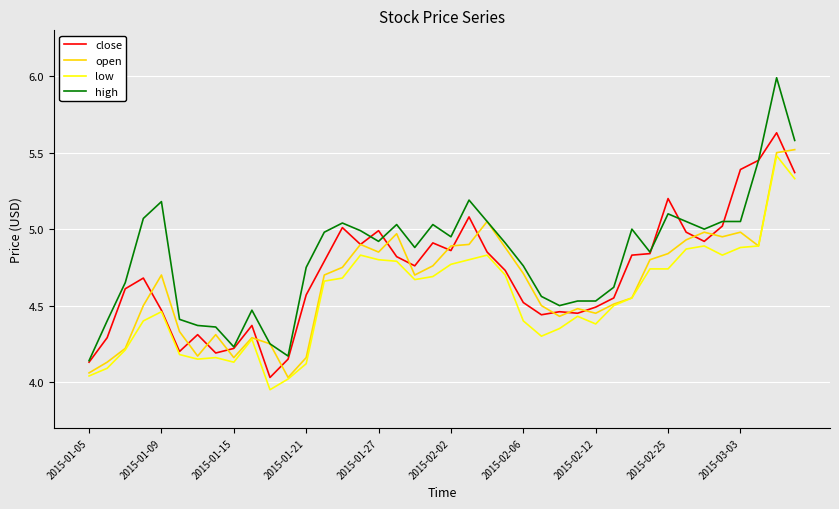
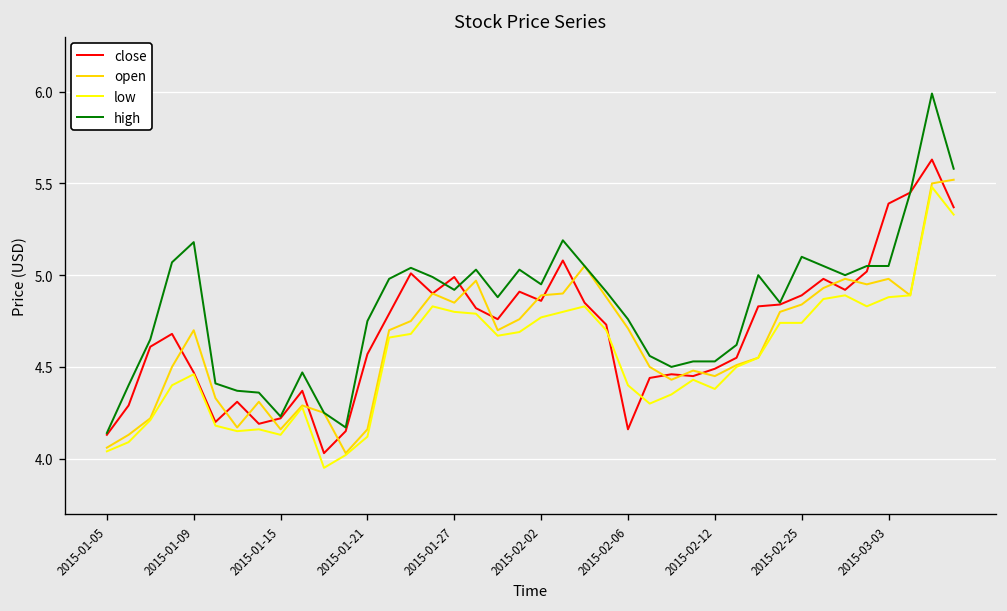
  {
    "close": {
      "2015-01-21": 4.57,
      "2015-01-27": 4.99,
      "2015-02-02": 4.86,
-     "2015-02-06": 4.52,
+     "2015-02-06": 4.16,
      "2015-02-12": 4.49,
-     "2015-02-25": 5.20,
+     "2015-02-25": 4.89,
      "2015-03-03": 5.39
    },
    "high": {
      "2015-01-09": 5.18,
      "2015-01-21": 4.75,
      "2015-01-27": 4.92,
      "2015-02-02": 4.95,
      "2015-02-06": 4.76,
      "2015-02-12": 4.53,
      "2015-02-25": 5.10,
      "2015-03-03": 5.05
    }
  }
